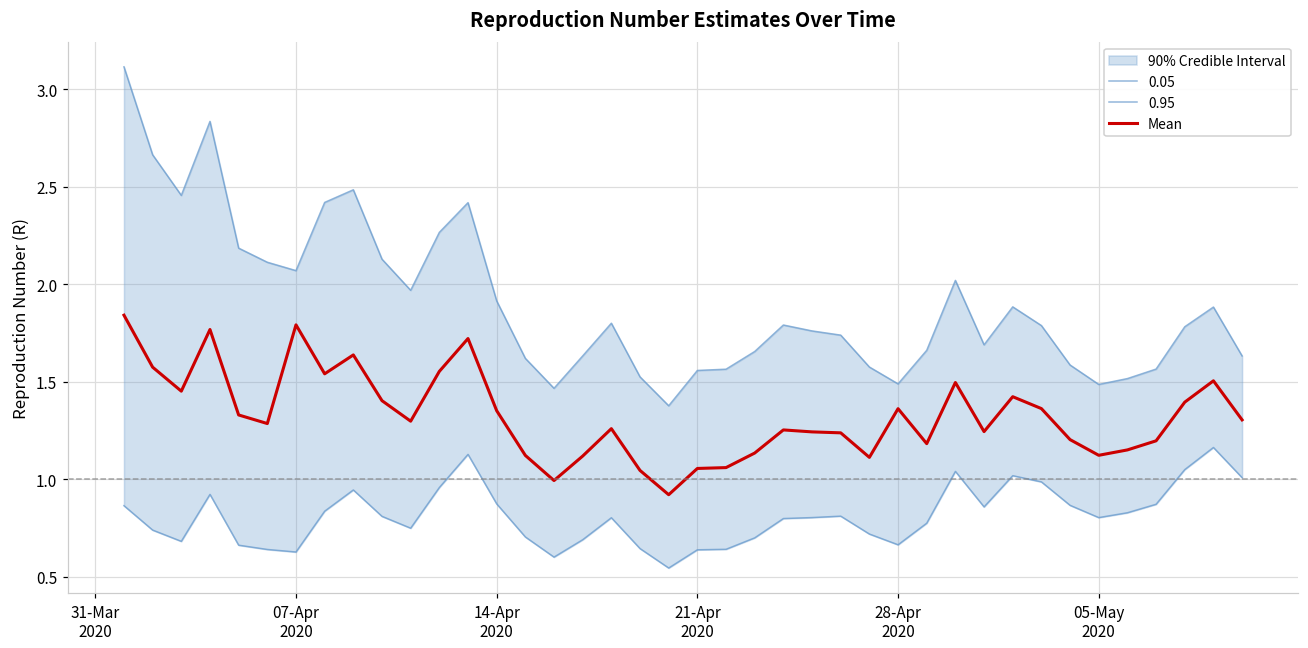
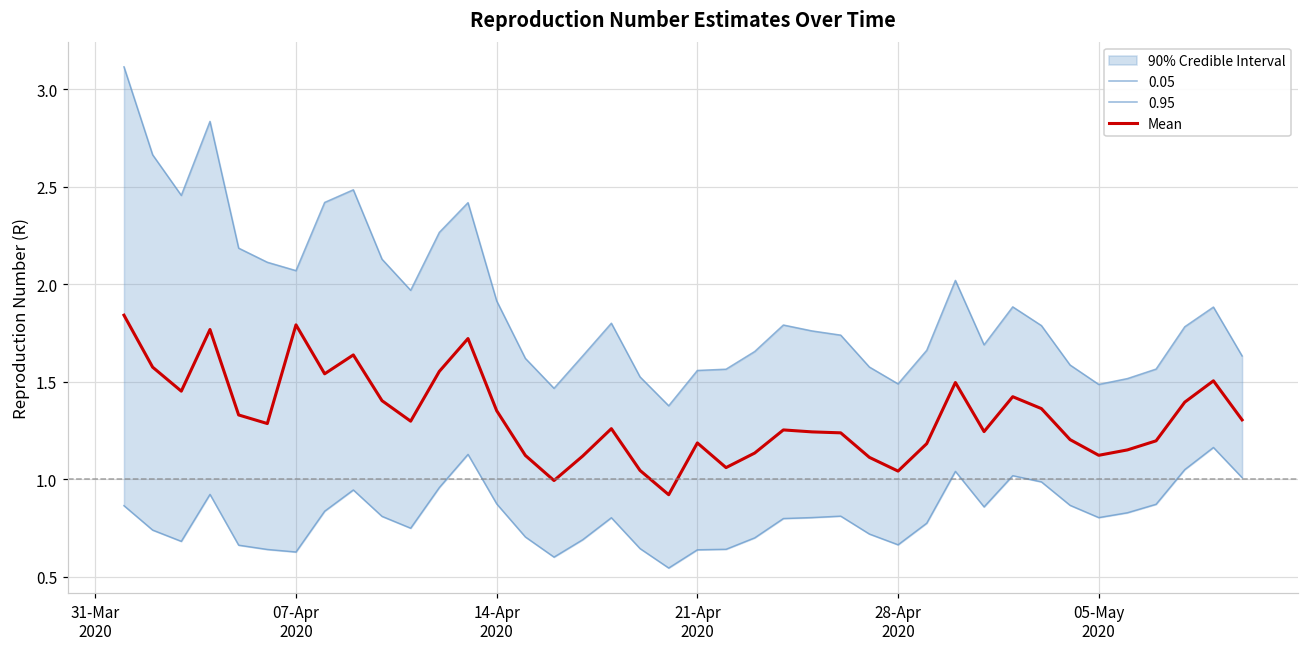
  {
    "Mean": {
      "07-Apr 2020": 1.79,
      "14-Apr 2020": 1.35,
-     "21-Apr 2020": 1.06,
-     "28-Apr 2020": 1.36,
+     "21-Apr 2020": 1.19,
+     "28-Apr 2020": 1.04,
      "05-May 2020": 1.12
    }
  }
